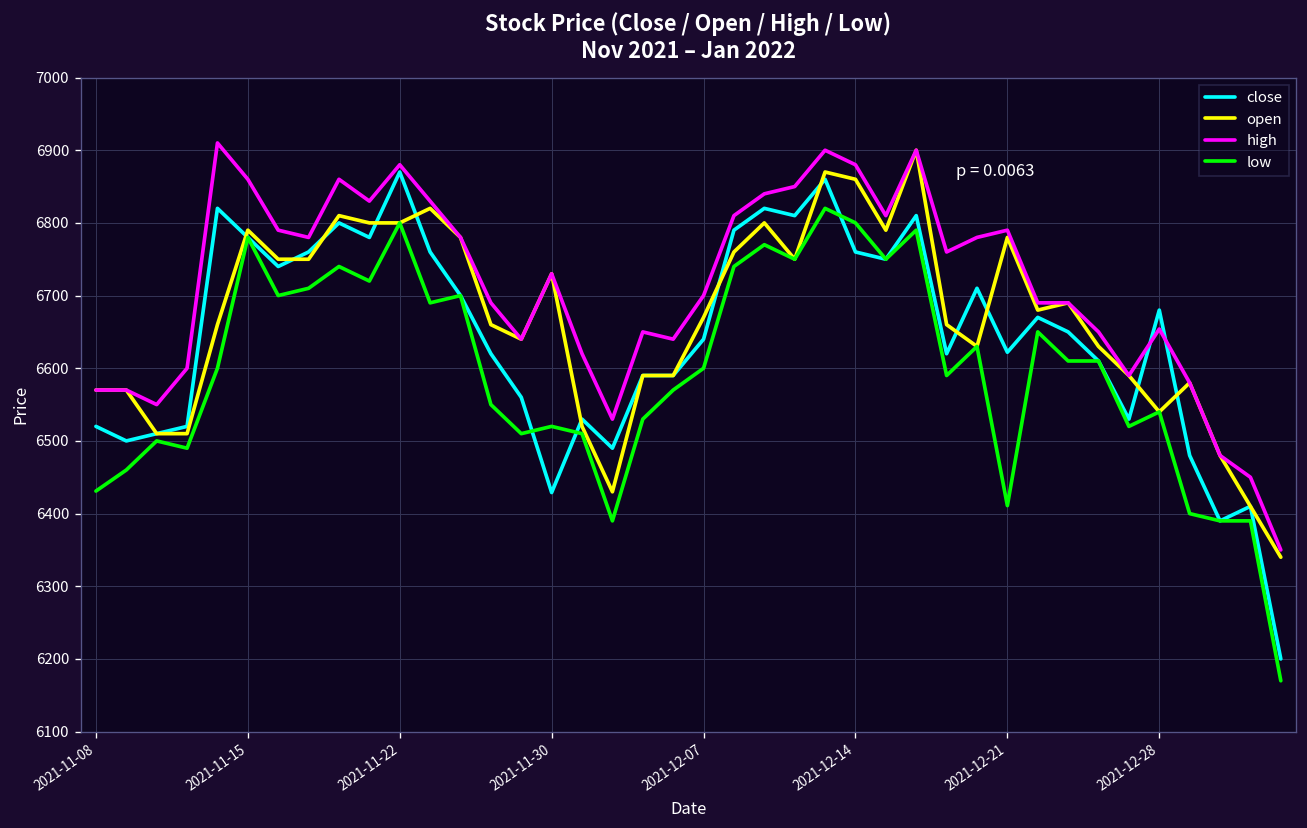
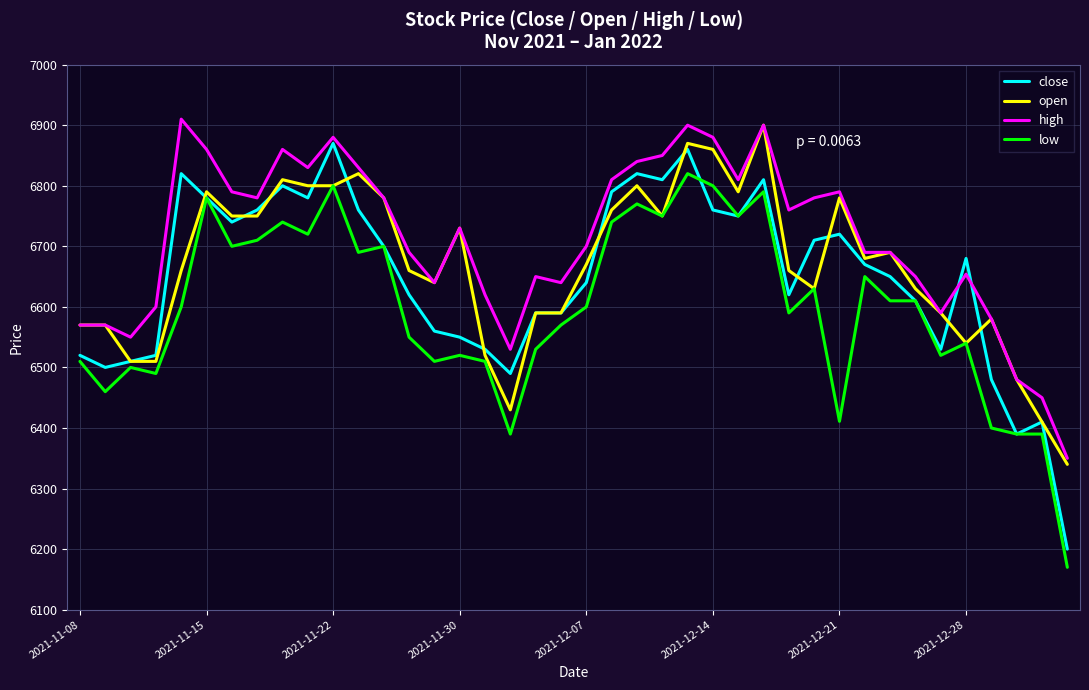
  {
    "close": {
      "2021-11-08": 6520,
      "2021-11-22": 6870,
-     "2021-11-30": 6430,
+     "2021-11-30": 6550,
      "2021-12-07": 6640,
      "2021-12-14": 6760,
-     "2021-12-21": 6620,
+     "2021-12-21": 6720,
      "2021-12-28": 6680
    },
    "open": {
      "2021-11-15": 6790,
      "2021-12-07": 6670,
      "2021-12-14": 6860,
      "2021-12-21": 6780
    },
    "high": {
      "2021-11-15": 6860,
      "2021-11-22": 6880,
      "2021-12-07": 6700,
      "2021-12-14": 6880,
      "2021-12-21": 6790,
      "2021-12-28": 6650
    },
    "low": {
-     "2021-11-08": 6430,
+     "2021-11-08": 6510,
      "2021-11-30": 6520,
      "2021-12-07": 6600,
      "2021-12-14": 6800,
      "2021-12-21": 6410
    }
  }
